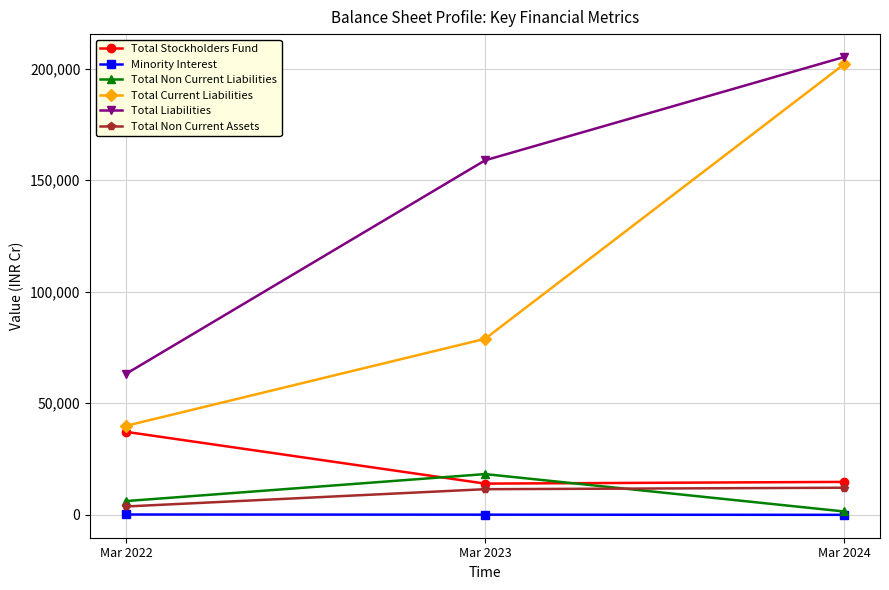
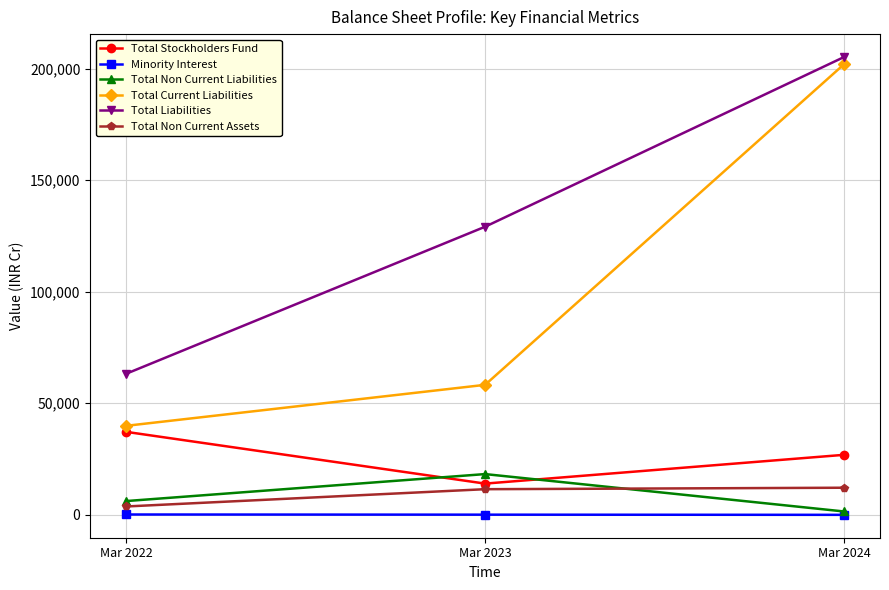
  {
    "Total Stockholders Fund": {
      "Mar 2022": "37,000",
      "Mar 2023": "14,000",
-     "Mar 2024": "15,000"
+     "Mar 2024": "27,000"
    },
    "Minority Interest": {
      "Mar 2022": "0",
      "Mar 2023": "0",
      "Mar 2024": "0"
    },
    "Total Non Current Liabilities": {
      "Mar 2022": "6,000",
      "Mar 2023": "18,000",
      "Mar 2024": "1,000"
    },
    "Total Current Liabilities": {
      "Mar 2022": "40,000",
-     "Mar 2023": "79,000",
+     "Mar 2023": "58,000",
      "Mar 2024": "202,000"
    },
    "Total Liabilities": {
      "Mar 2022": "63,000",
-     "Mar 2023": "159,000",
+     "Mar 2023": "129,000",
      "Mar 2024": "205,000"
    },
    "Total Non Current Assets": {
      "Mar 2022": "4,000",
      "Mar 2023": "11,000",
      "Mar 2024": "12,000"
    }
  }
